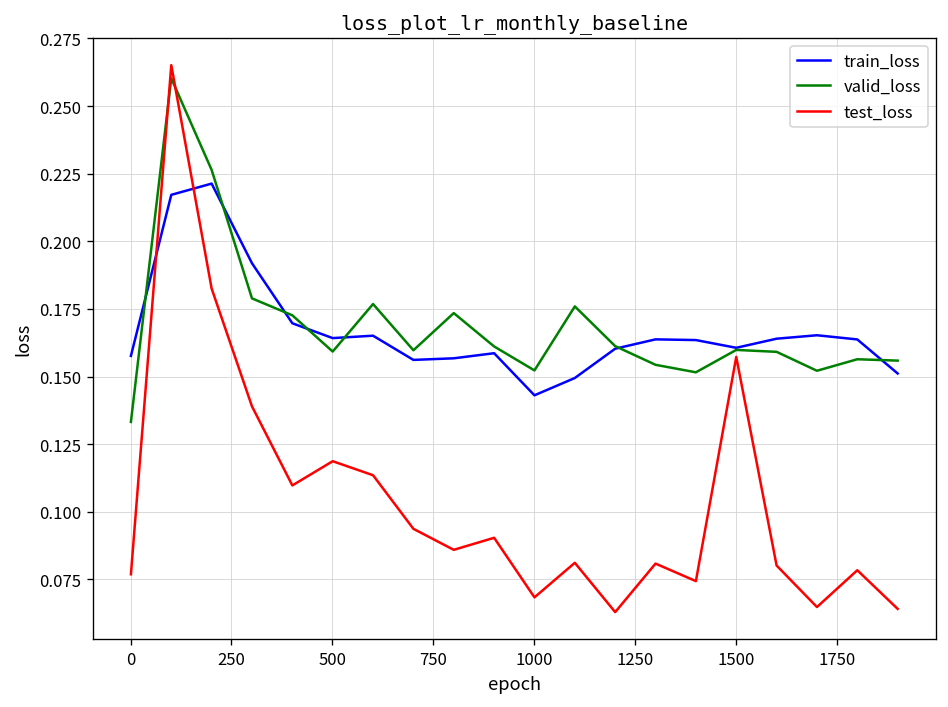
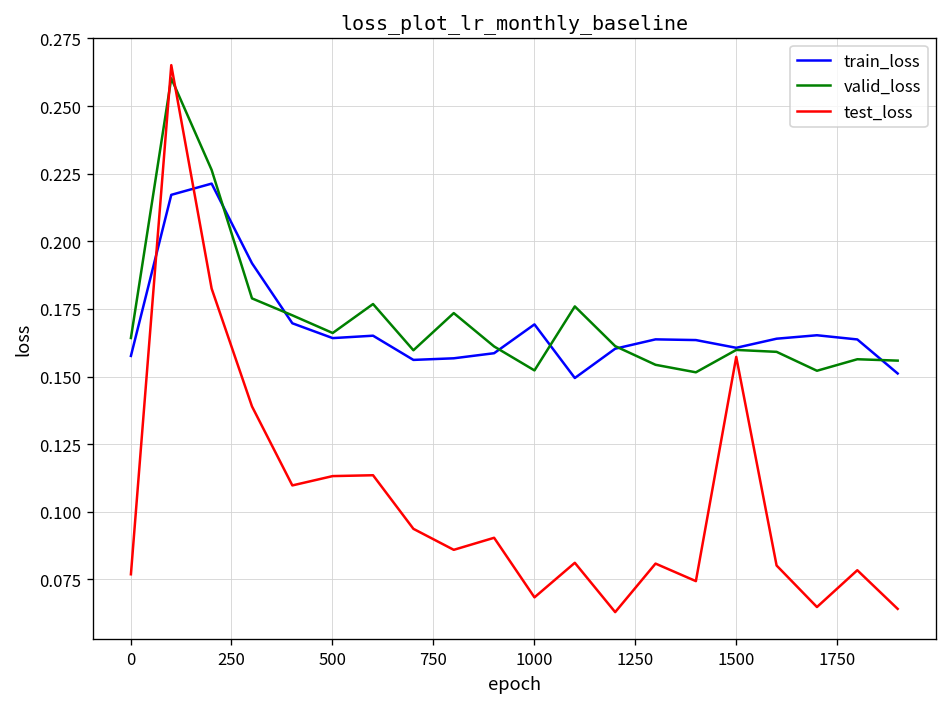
  {
    "train_loss": {
      "0": 0.158,
      "500": 0.164,
-     "1000": 0.143
+     "1000": 0.169
    },
    "valid_loss": {
-     "0": 0.133,
-     "500": 0.159,
+     "0": 0.164,
+     "500": 0.166,
      "1000": 0.152
    },
    "test_loss": {
      "0": 0.077,
-     "500": 0.119,
+     "500": 0.113,
      "1000": 0.068,
      "1500": 0.157
    }
  }
